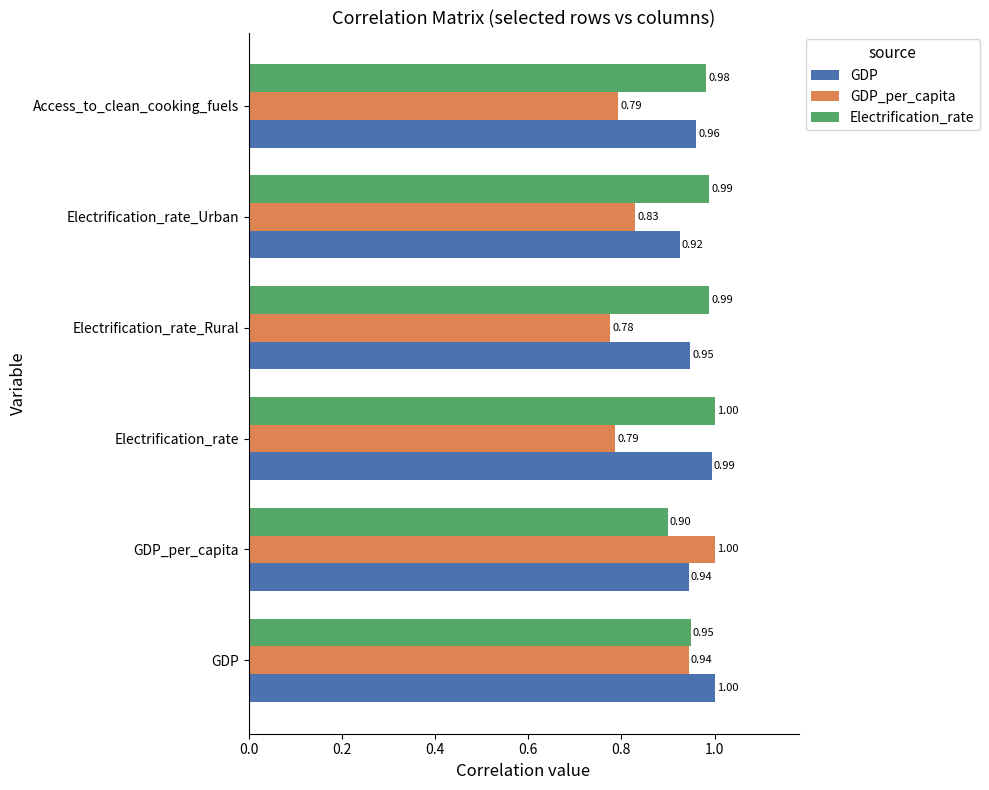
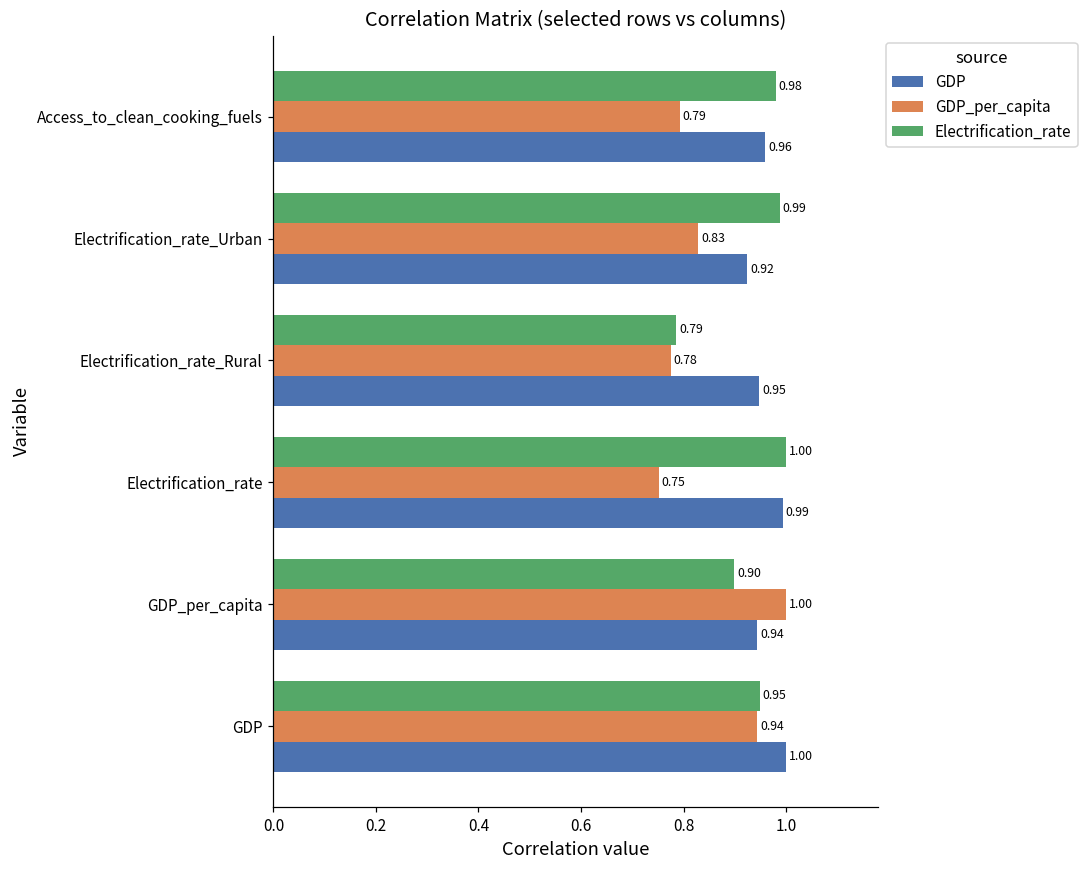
  {
    "GDP": {
      "Access_to_clean_cooking_fuels": 0.96,
      "Electrification_rate_Urban": 0.92,
      "Electrification_rate_Rural": 0.95,
      "Electrification_rate": 0.99,
      "GDP_per_capita": 0.94,
      "GDP": 1.00
    },
    "GDP_per_capita": {
      "Access_to_clean_cooking_fuels": 0.79,
      "Electrification_rate_Urban": 0.83,
      "Electrification_rate_Rural": 0.78,
-     "Electrification_rate": 0.79,
+     "Electrification_rate": 0.75,
      "GDP_per_capita": 1.00,
      "GDP": 0.94
    },
    "Electrification_rate": {
      "Access_to_clean_cooking_fuels": 0.98,
      "Electrification_rate_Urban": 0.99,
-     "Electrification_rate_Rural": 0.99,
+     "Electrification_rate_Rural": 0.79,
      "Electrification_rate": 1.00,
      "GDP_per_capita": 0.90,
      "GDP": 0.95
    }
  }
